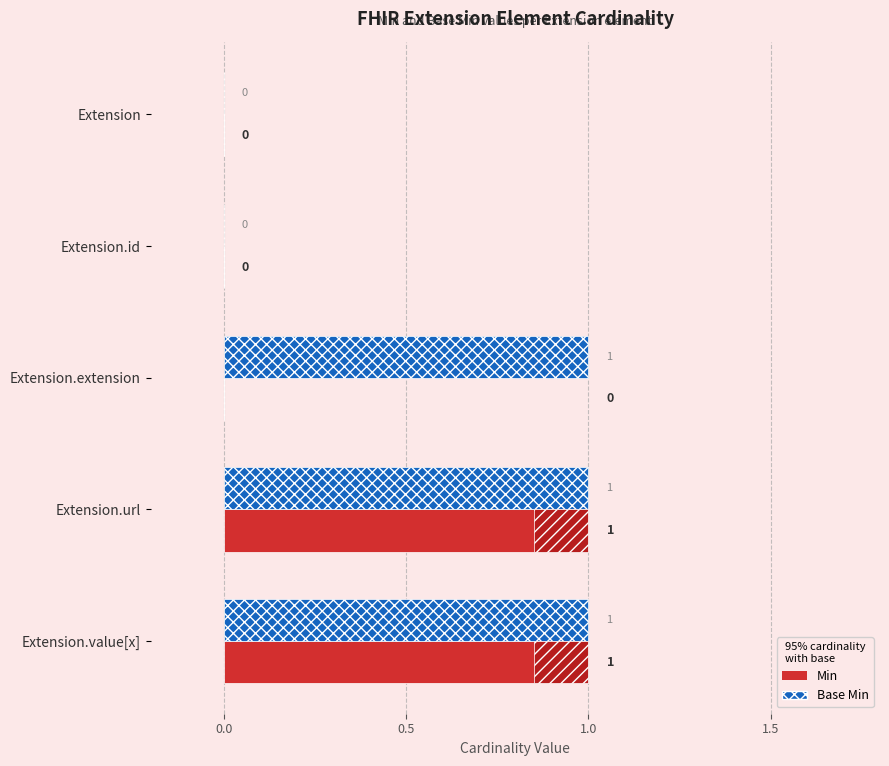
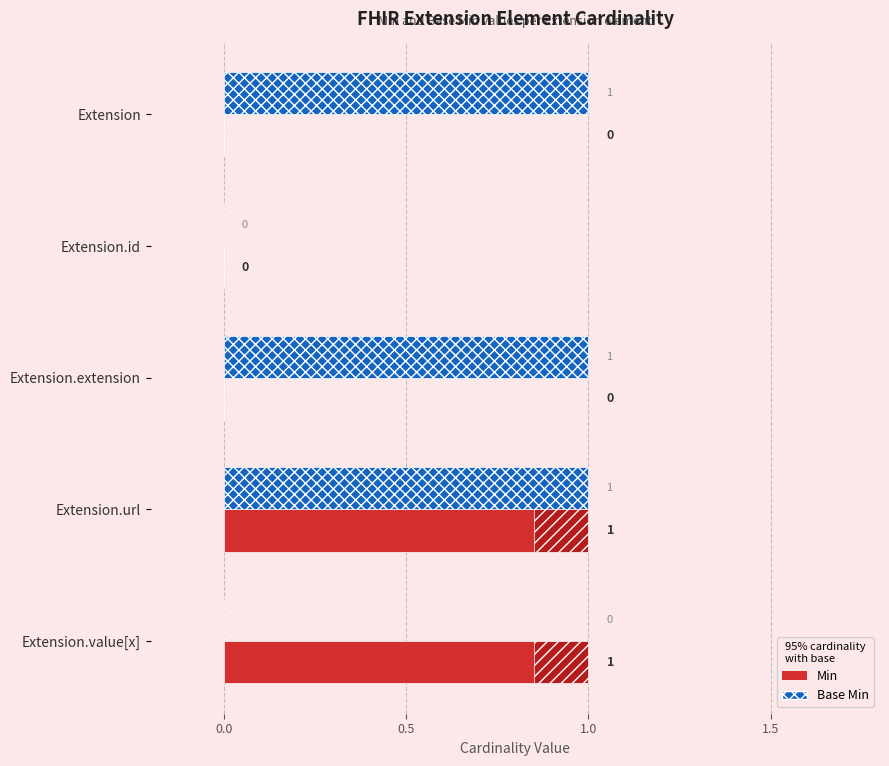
  {
    "Base Min": {
-     "Extension": 0,
+     "Extension": 1,
      "Extension.id": 0,
      "Extension.extension": 1,
      "Extension.url": 1,
-     "Extension.value[x]": 1
+     "Extension.value[x]": 0
    }
  }
